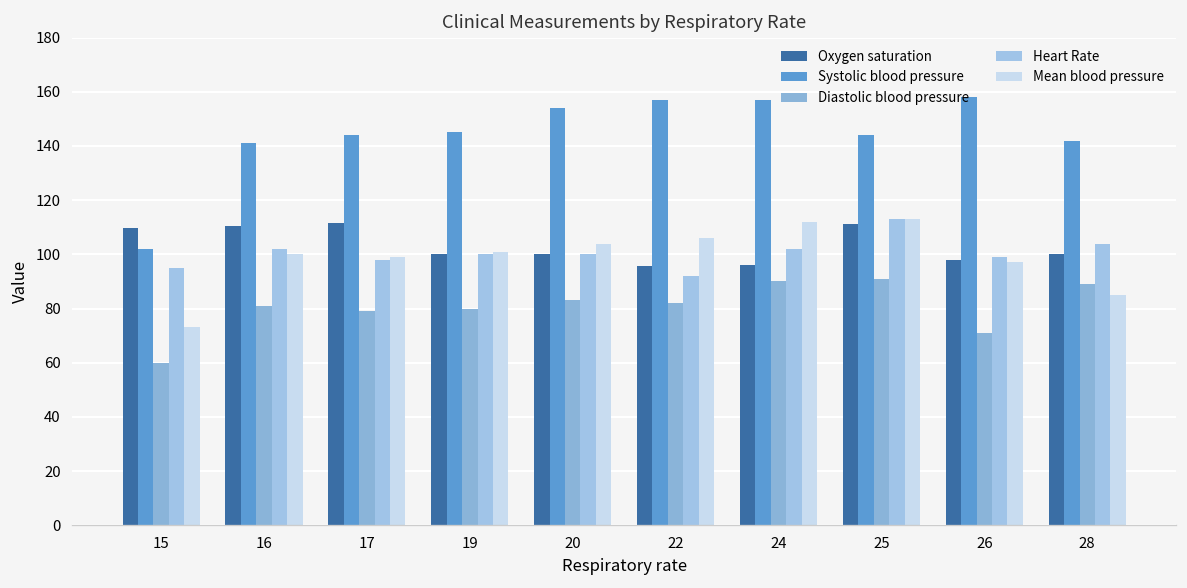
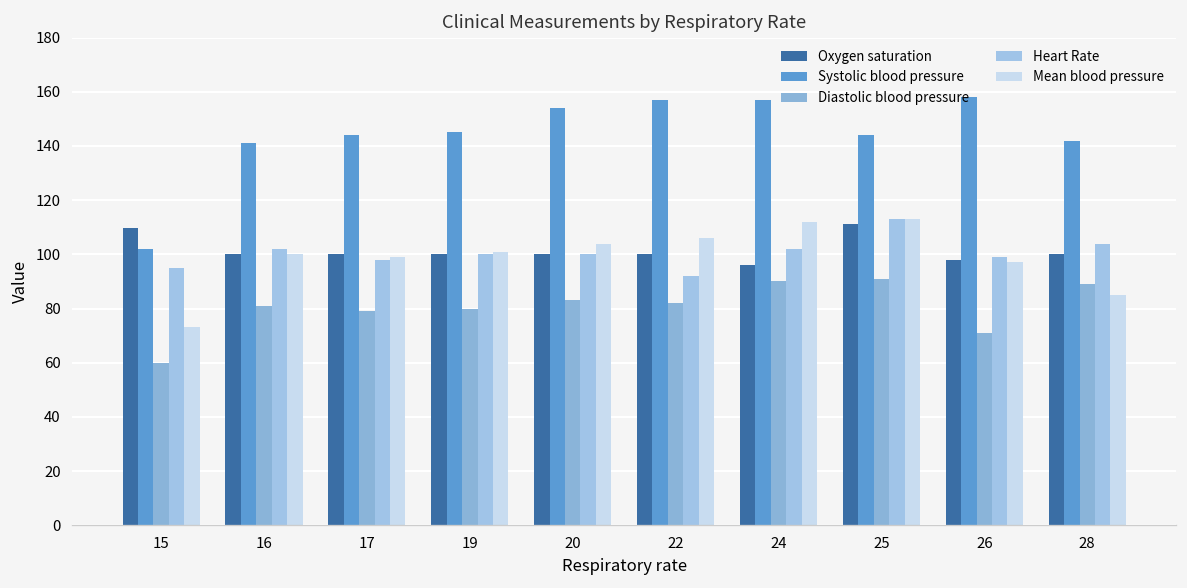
  {
    "Oxygen saturation": {
      "15": 110,
-     "16": 110,
-     "17": 112,
+     "16": 100,
+     "17": 100,
      "19": 100,
      "20": 100,
-     "22": 96,
+     "22": 100,
      "24": 96,
      "25": 111,
      "26": 98,
      "28": 100
    }
  }
